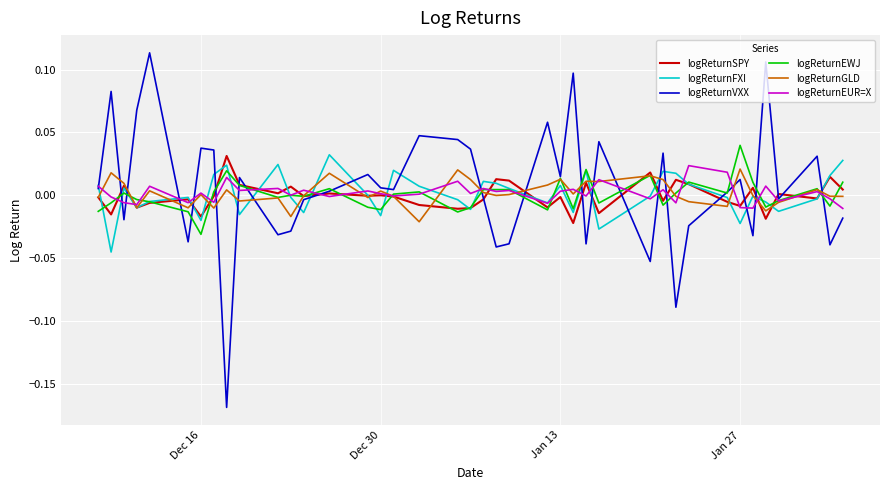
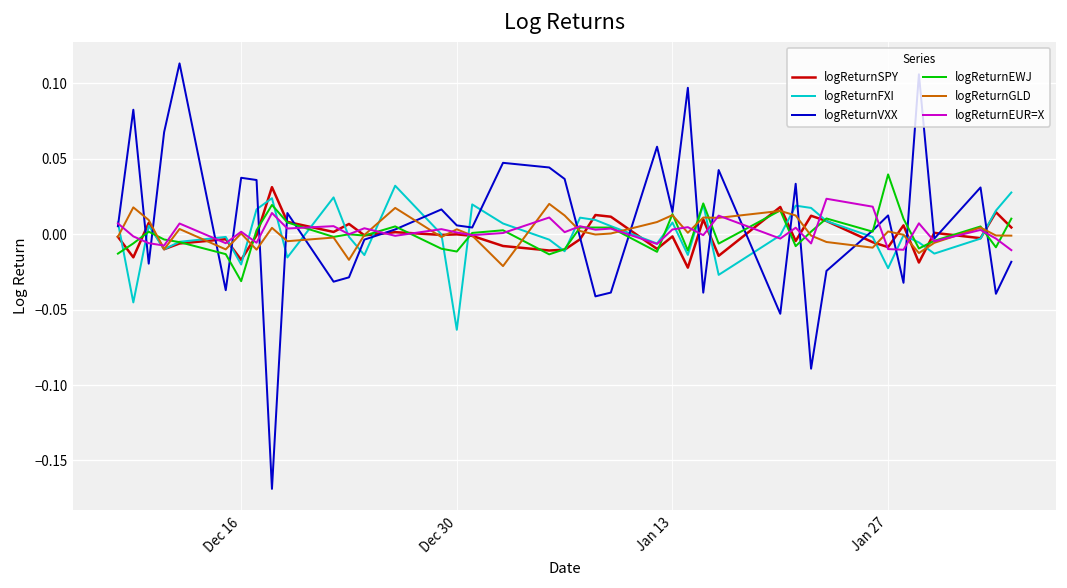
  {
    "logReturnSPY": {
      "Dec 16": -0.017,
      "Jan 13": -0.001
    },
    "logReturnFXI": {
      "Dec 16": -0.020,
-     "Dec 30": -0.016,
+     "Dec 30": -0.063,
      "Jan 13": 0.008,
      "Jan 27": -0.022
    },
    "logReturnVXX": {
      "Dec 16": 0.037,
      "Dec 30": 0.006,
      "Jan 27": 0.013
    },
    "logReturnEWJ": {
      "Dec 16": -0.031,
      "Dec 30": -0.011,
      "Jan 27": 0.040
    },
    "logReturnGLD": {
      "Dec 30": 0.003,
-     "Jan 27": 0.021
+     "Jan 27": 0.002
    },
    "logReturnEUR=X": {
      "Jan 13": 0.003
    }
  }
